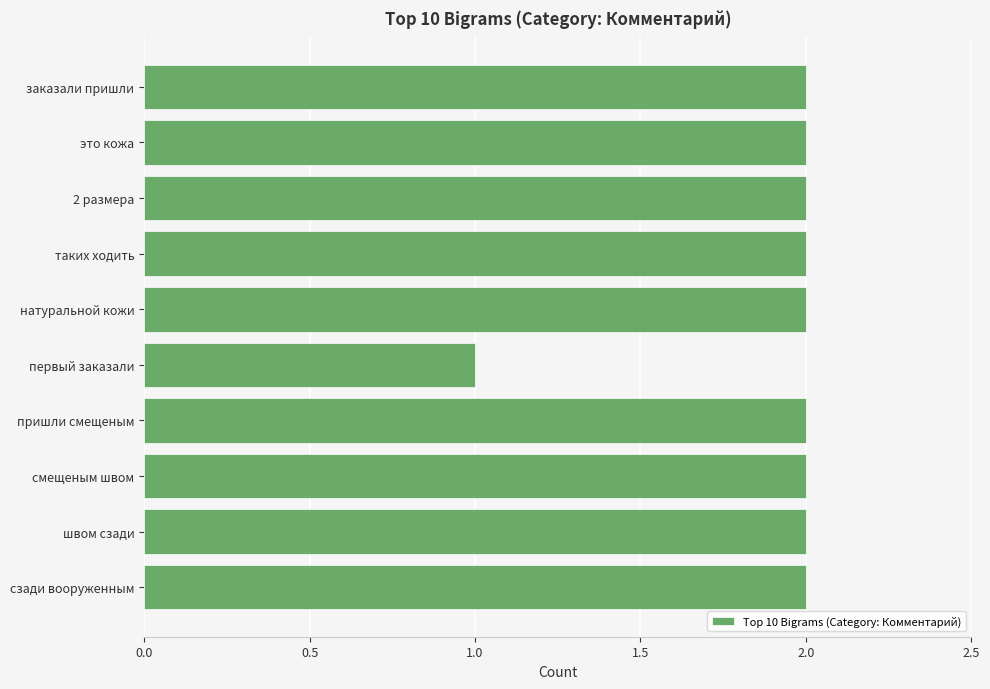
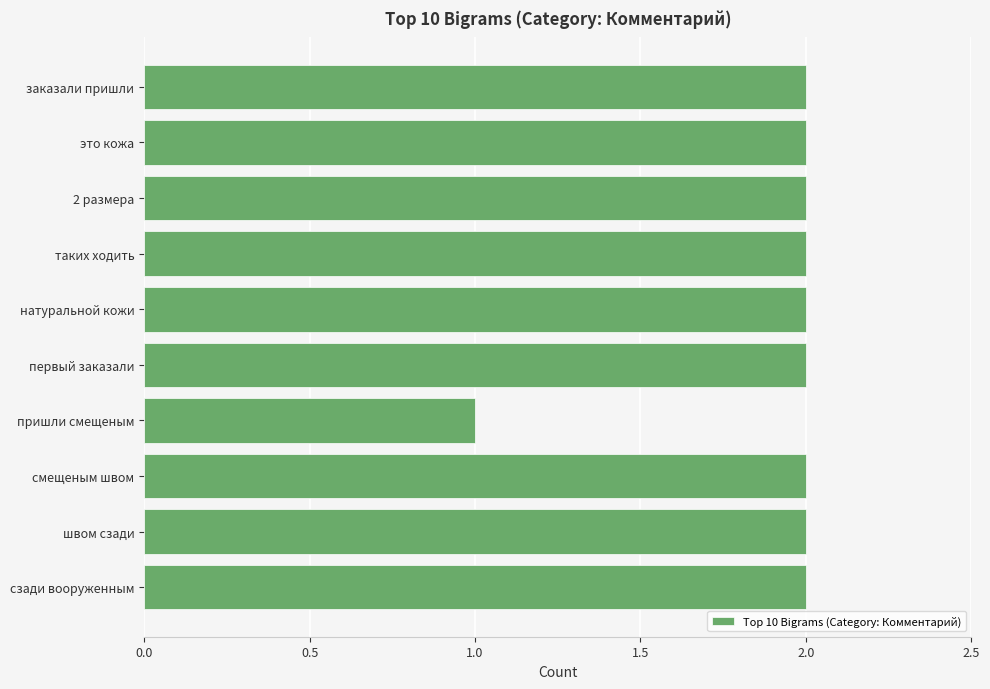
  {
    "заказали пришли": 2,
    "это кожа": 2,
    "2 размера": 2,
    "таких ходить": 2,
    "натуральной кожи": 2,
-   "первый заказали": 1,
-   "пришли смещеным": 2,
+   "первый заказали": 2,
+   "пришли смещеным": 1,
    "смещеным швом": 2,
    "швом сзади": 2,
    "сзади вооруженным": 2
  }
